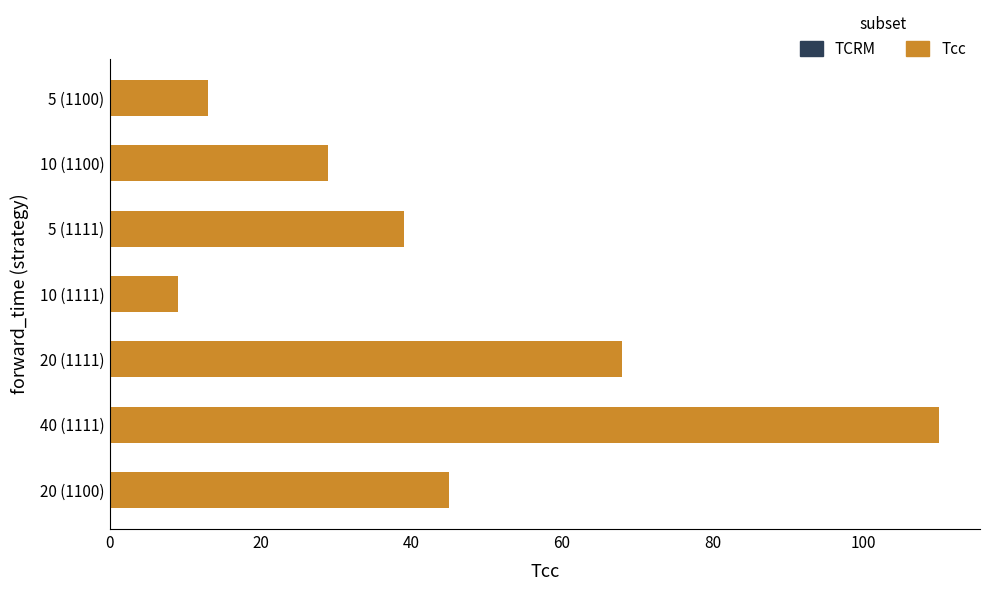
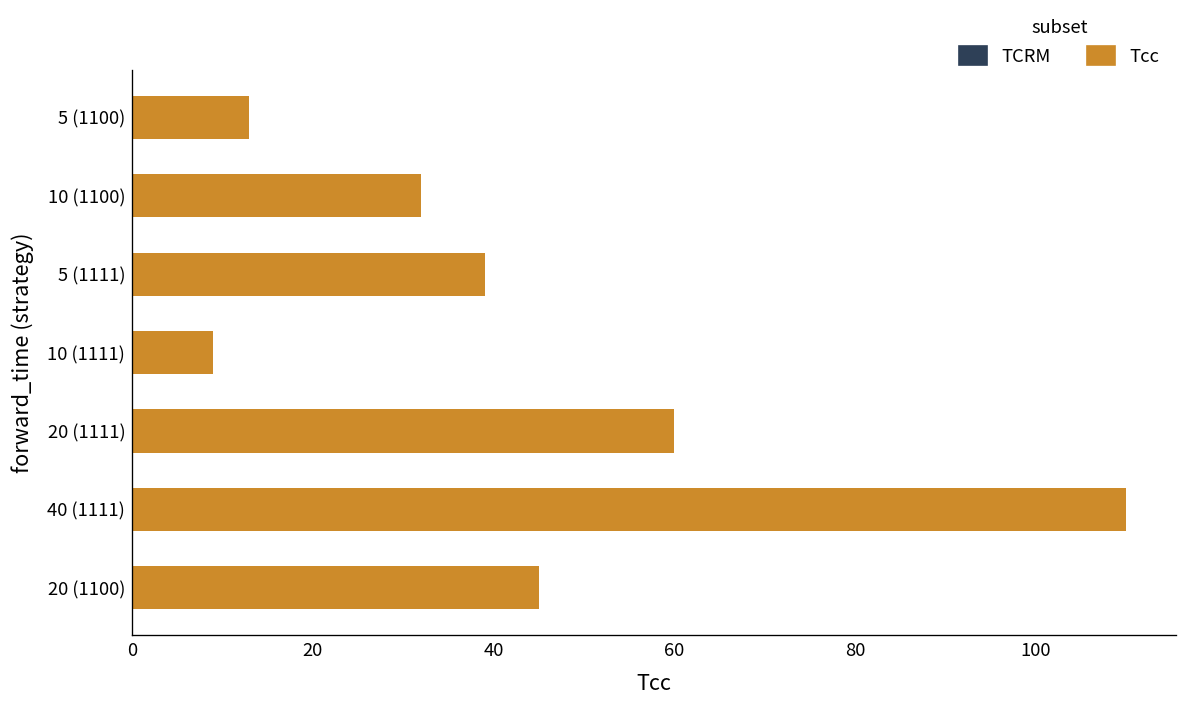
  {
    "5 (1100)": 13,
-   "10 (1100)": 29,
+   "10 (1100)": 32,
    "5 (1111)": 39,
    "10 (1111)": 9,
-   "20 (1111)": 68,
+   "20 (1111)": 60,
    "40 (1111)": 110,
    "20 (1100)": 45
  }
